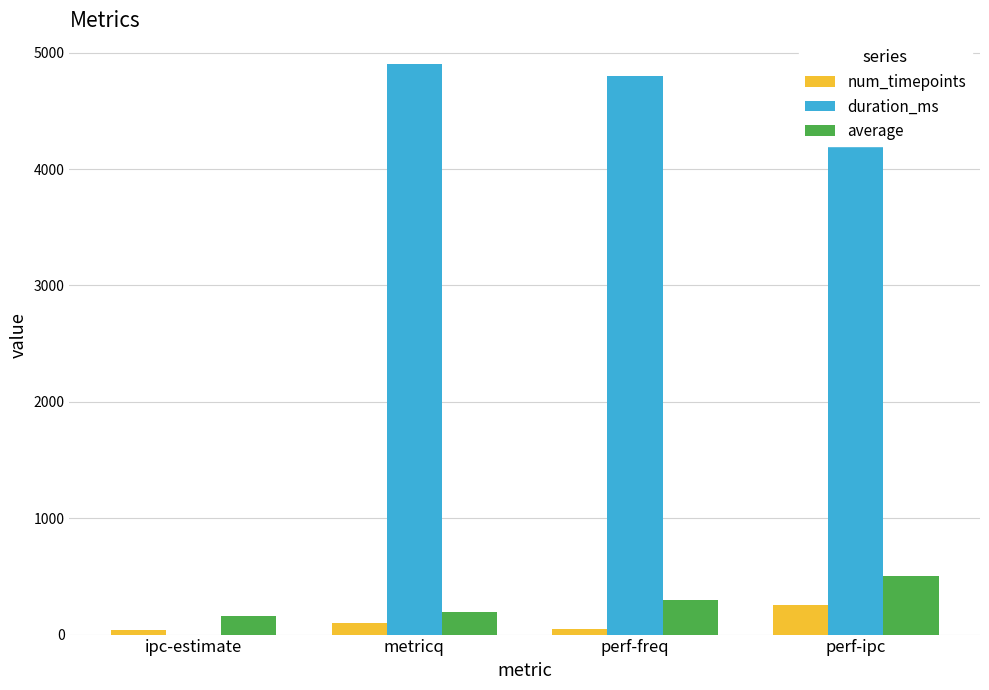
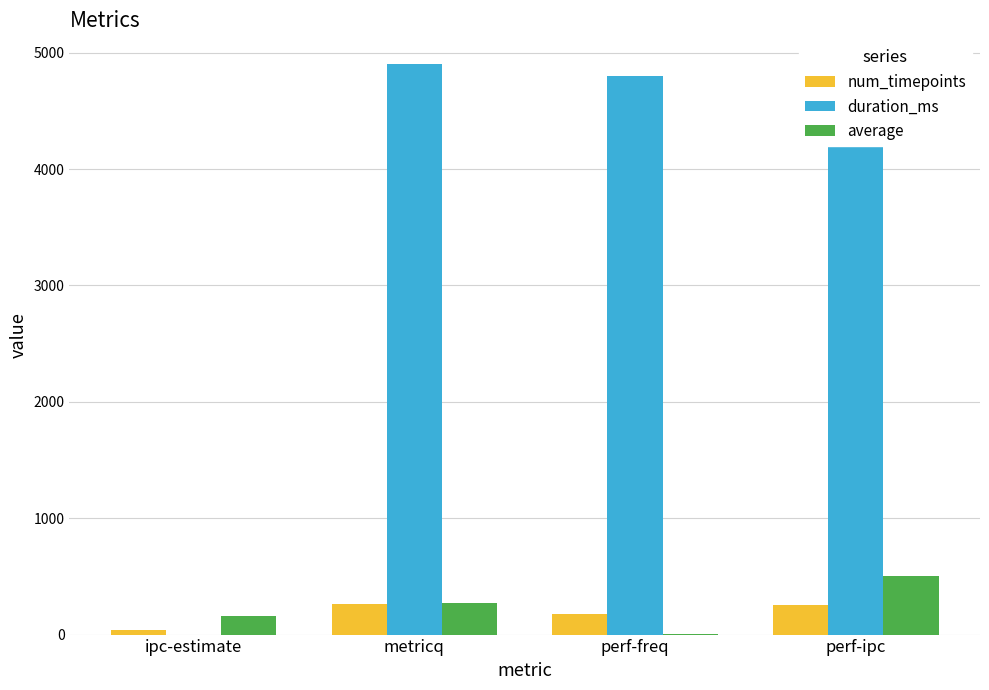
  {
    "num_timepoints": {
      "ipc-estimate": 40,
-     "metricq": 100,
-     "perf-freq": 50,
+     "metricq": 260,
+     "perf-freq": 170,
      "perf-ipc": 250
    },
    "duration_ms": {
      "ipc-estimate": 0,
      "metricq": 4900,
      "perf-freq": 4800
    },
    "average": {
      "ipc-estimate": 160,
-     "metricq": 200,
-     "perf-freq": 290,
+     "metricq": 270,
+     "perf-freq": 0,
      "perf-ipc": 500
    }
  }
